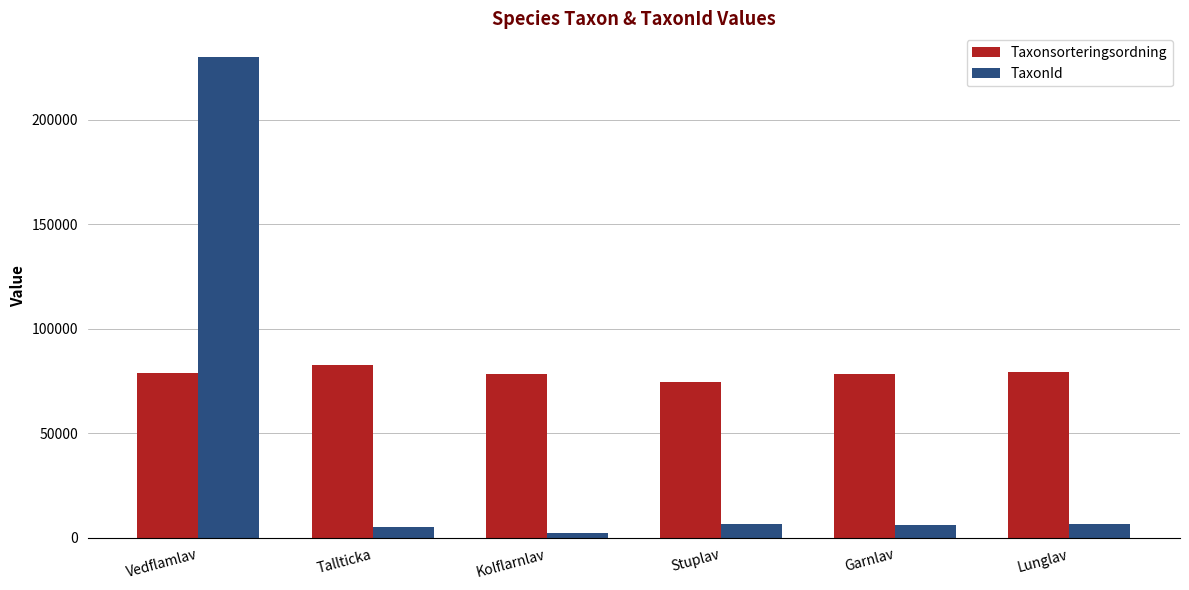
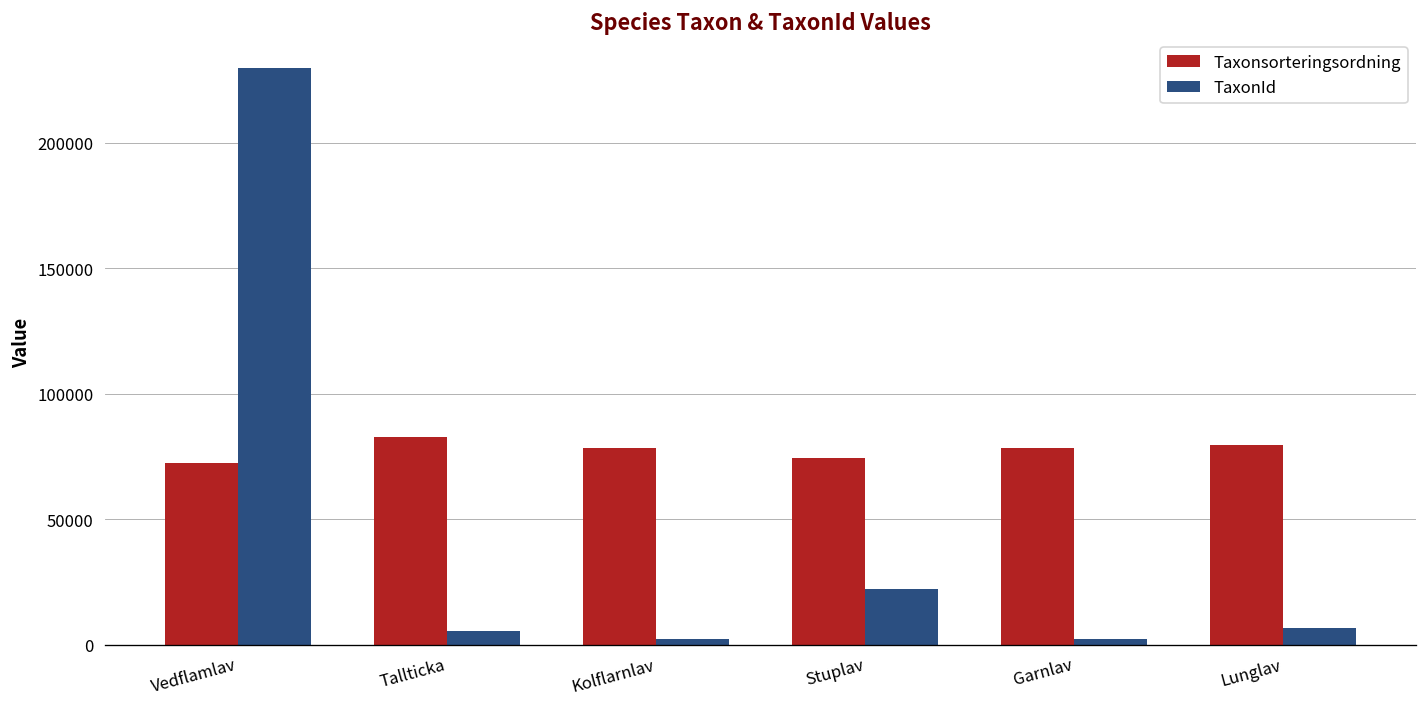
  {
    "Taxonsorteringsordning": {
-     "Vedflamlav": 79000,
+     "Vedflamlav": 72000,
      "Tallticka": 83000,
      "Kolflarnlav": 78000,
      "Stuplav": 75000,
      "Garnlav": 79000,
      "Lunglav": 80000
    },
    "TaxonId": {
      "Vedflamlav": 230000,
      "Tallticka": 5000,
      "Kolflarnlav": 2000,
-     "Stuplav": 6000,
-     "Garnlav": 6000,
+     "Stuplav": 22000,
+     "Garnlav": 2000,
      "Lunglav": 6000
    }
  }
